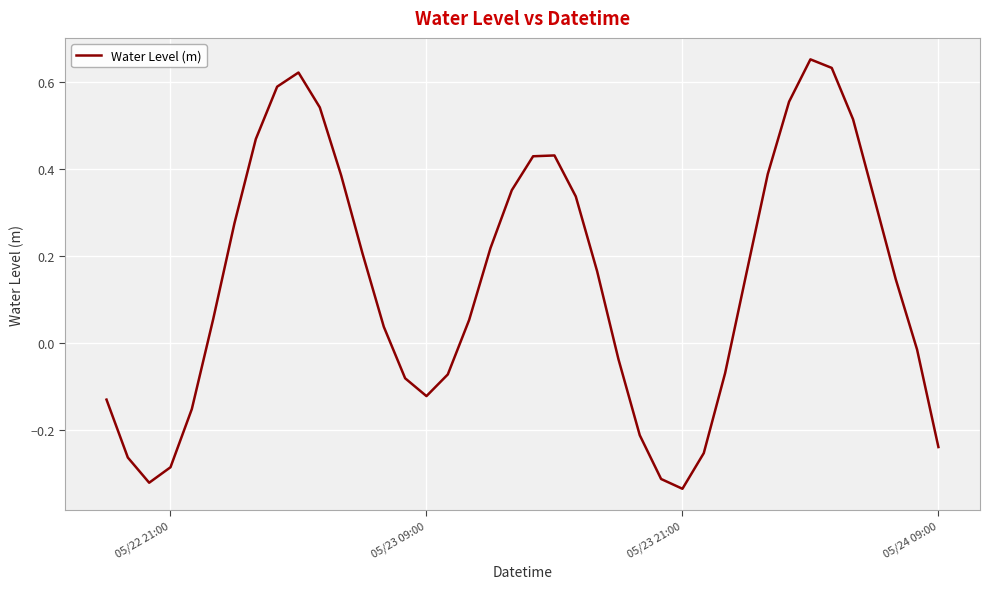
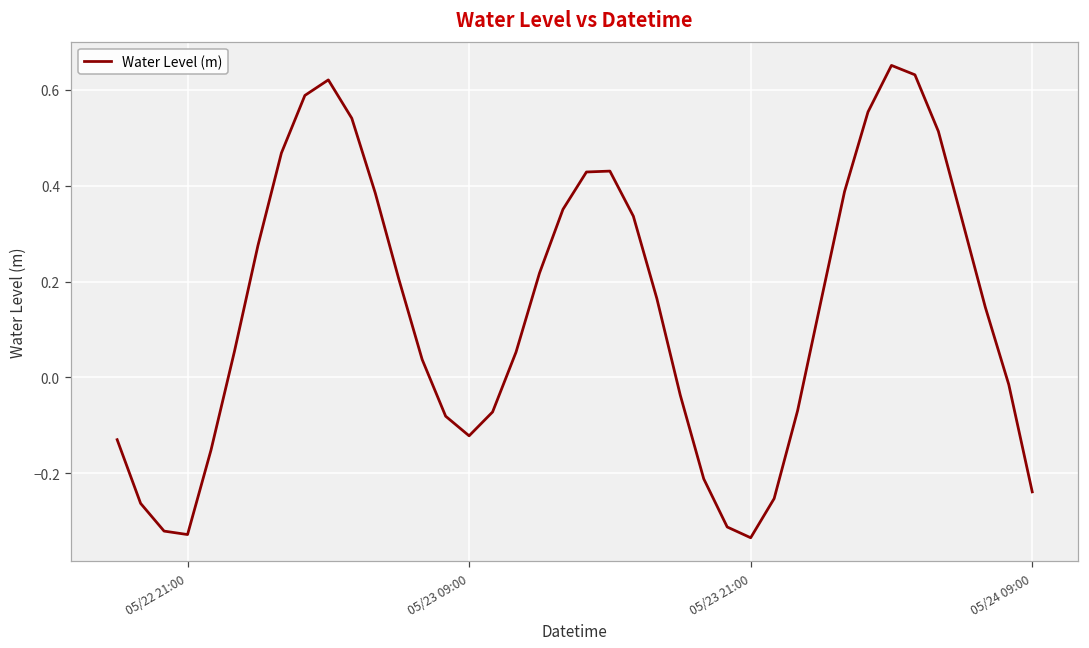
  {
-   "05/22 21:00": -0.29,
+   "05/22 21:00": -0.33,
    "05/23 09:00": -0.12,
    "05/23 21:00": -0.33,
    "05/24 09:00": -0.24
  }
